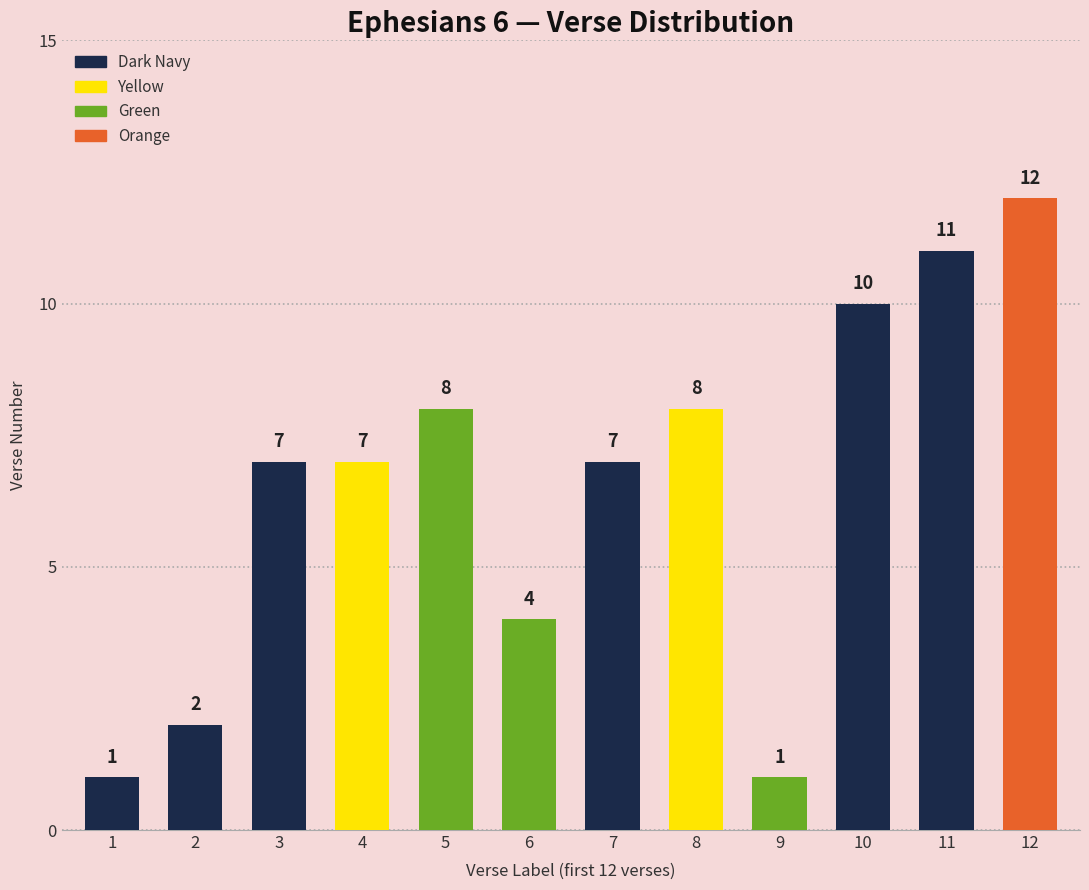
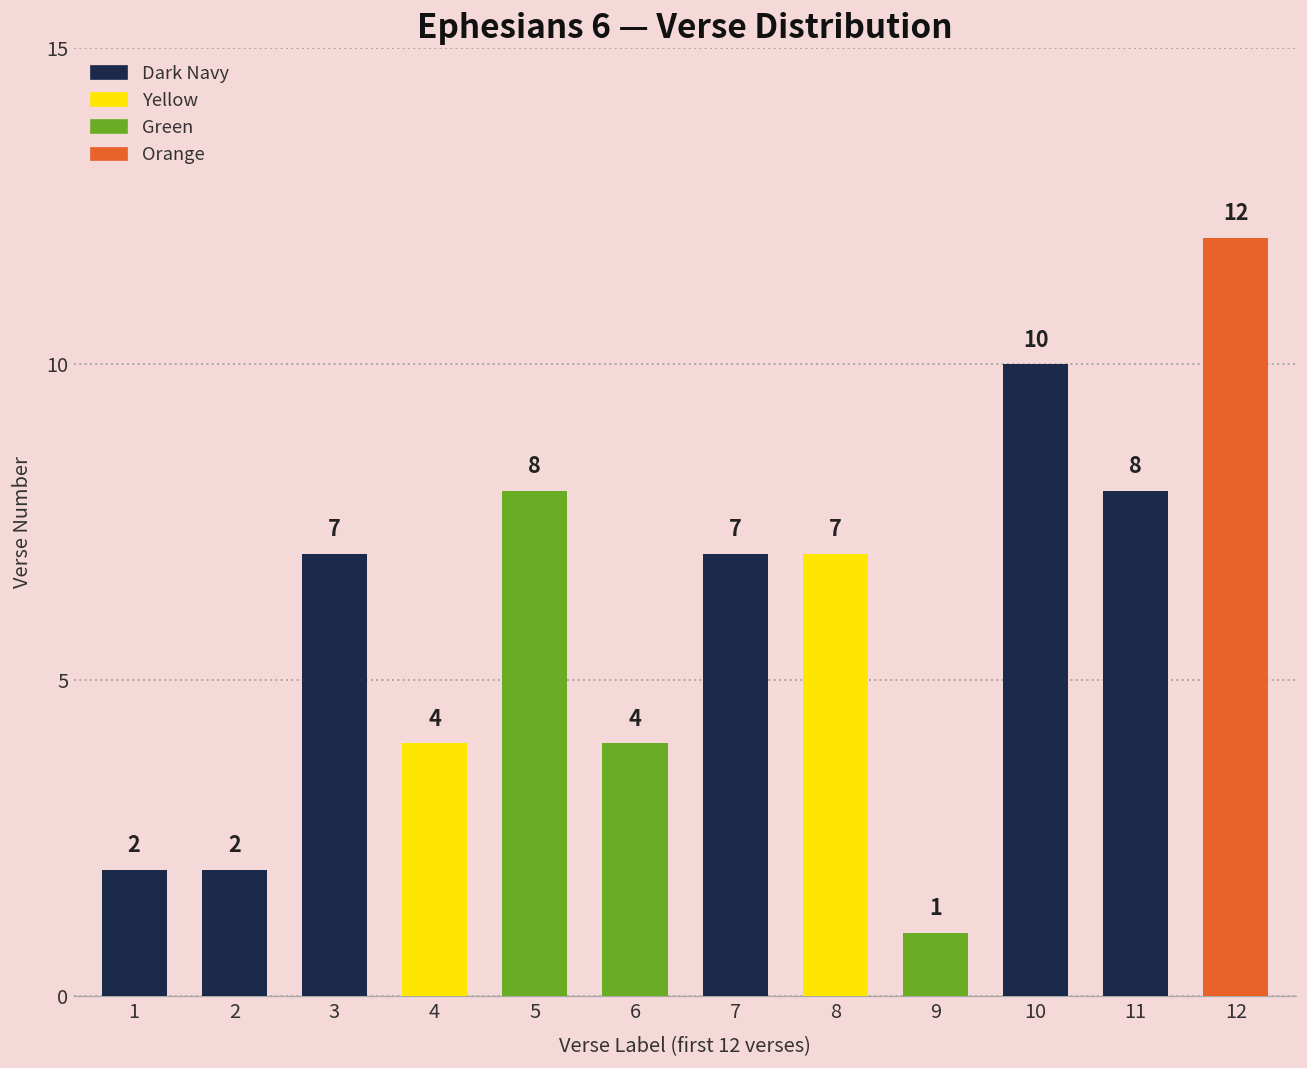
  {
-   "1": 1,
+   "1": 2,
    "2": 2,
    "3": 7,
-   "4": 7,
+   "4": 4,
    "5": 8,
    "6": 4,
    "7": 7,
-   "8": 8,
+   "8": 7,
    "9": 1,
    "10": 10,
-   "11": 11,
+   "11": 8,
    "12": 12
  }
